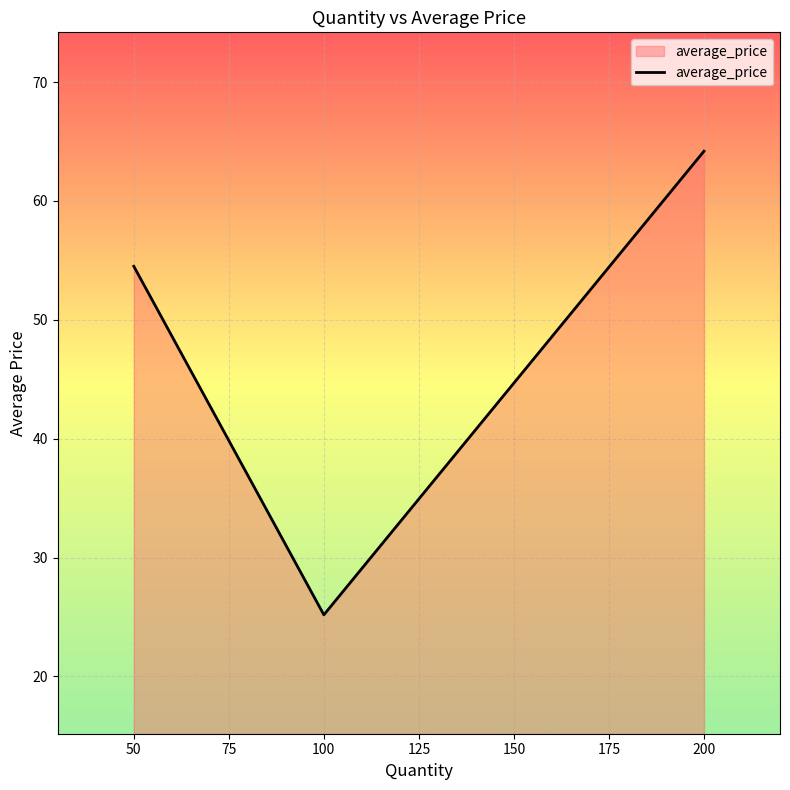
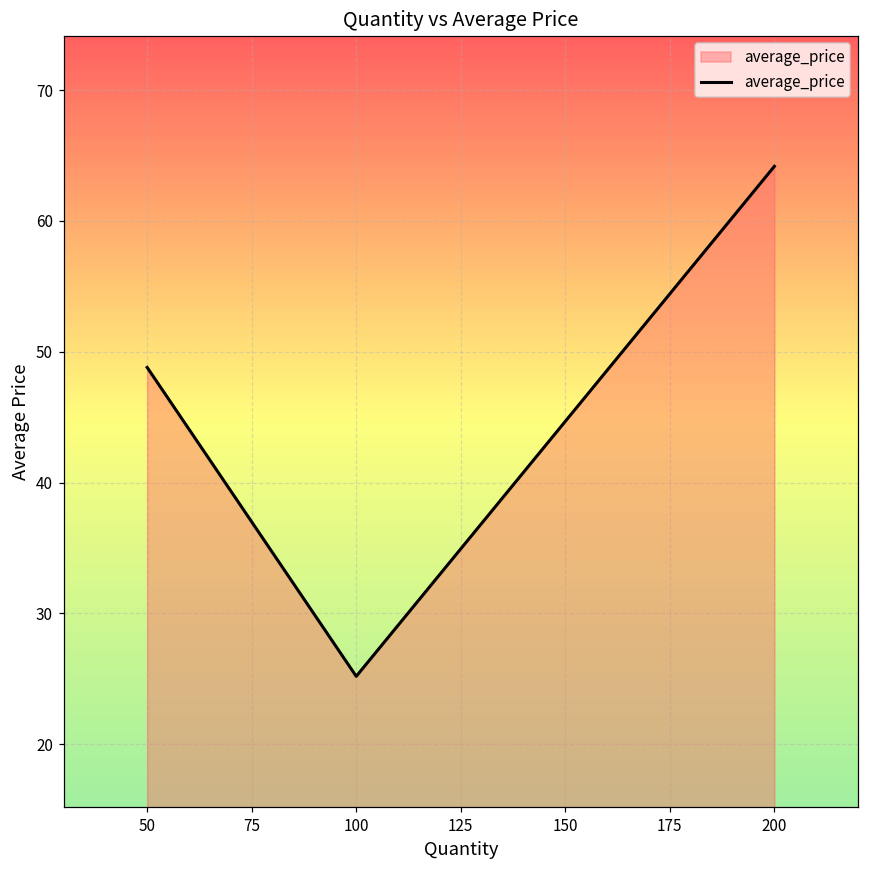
  {
-   "50": 54.5,
+   "50": 48.8,
    "100": 25.2,
    "200": 64.2
  }
